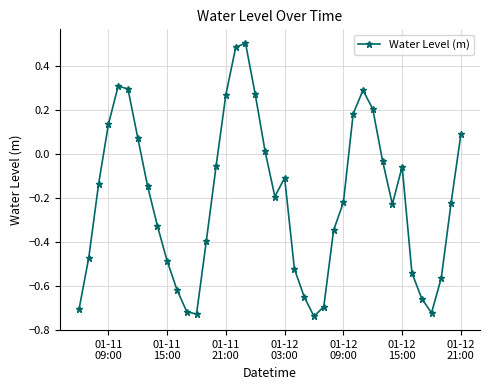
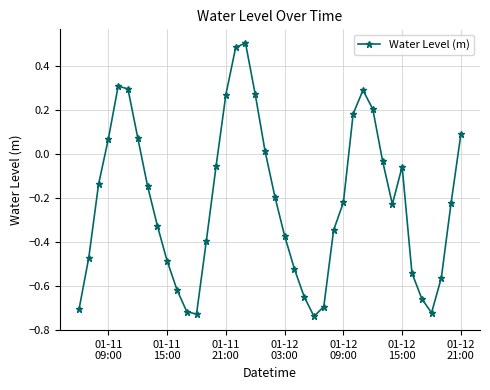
  {
-   "01-11 09:00": 0.14,
+   "01-11 09:00": 0.07,
    "01-11 15:00": -0.49,
    "01-11 21:00": 0.27,
-   "01-12 03:00": -0.11,
+   "01-12 03:00": -0.37,
    "01-12 09:00": -0.22,
    "01-12 15:00": -0.06,
    "01-12 21:00": 0.09
  }
